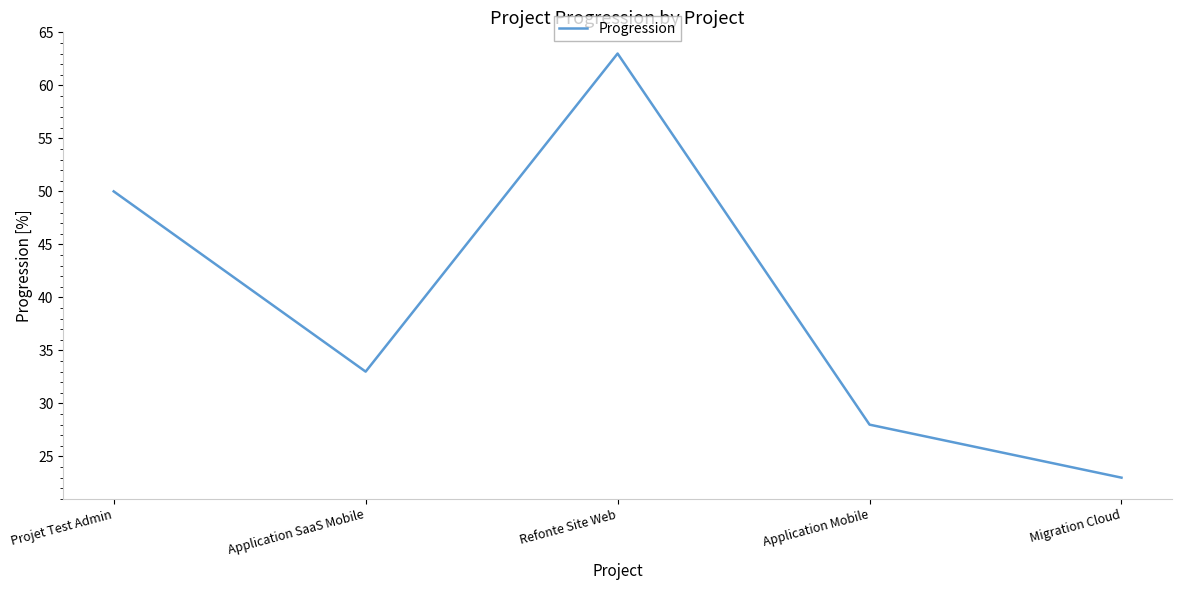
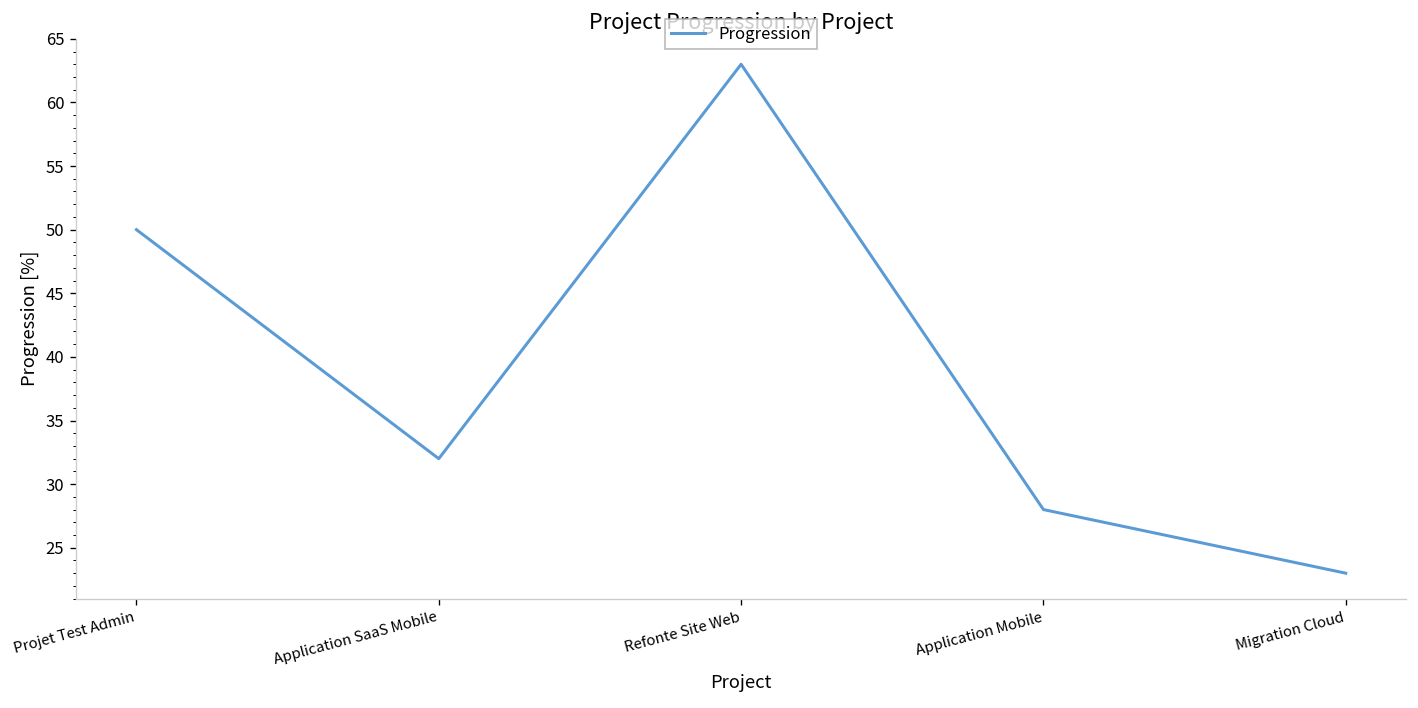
  {
    "Projet Test Admin": 50,
-   "Application SaaS Mobile": 33,
+   "Application SaaS Mobile": 32,
    "Refonte Site Web": 63,
    "Application Mobile": 28,
    "Migration Cloud": 23
  }
